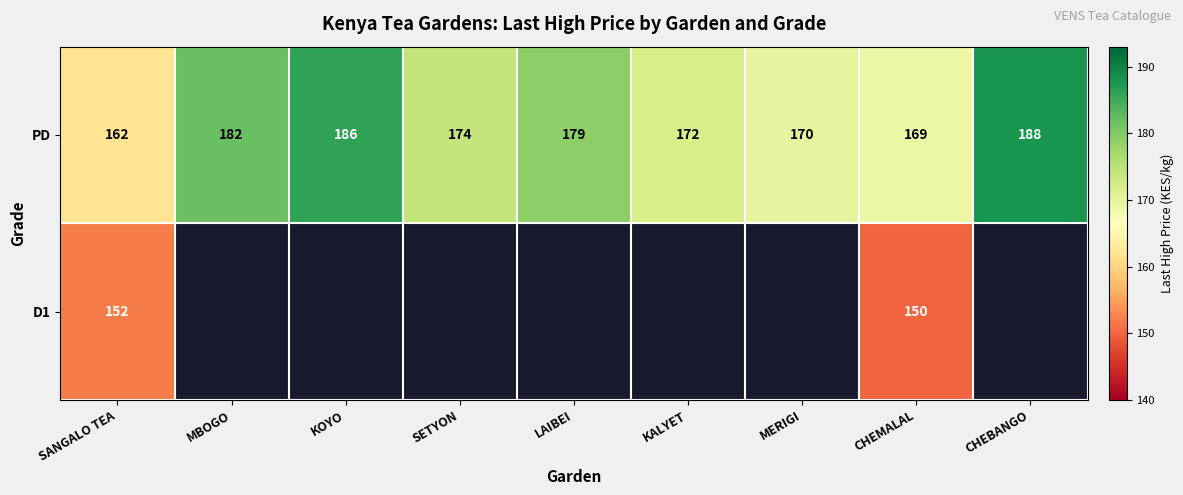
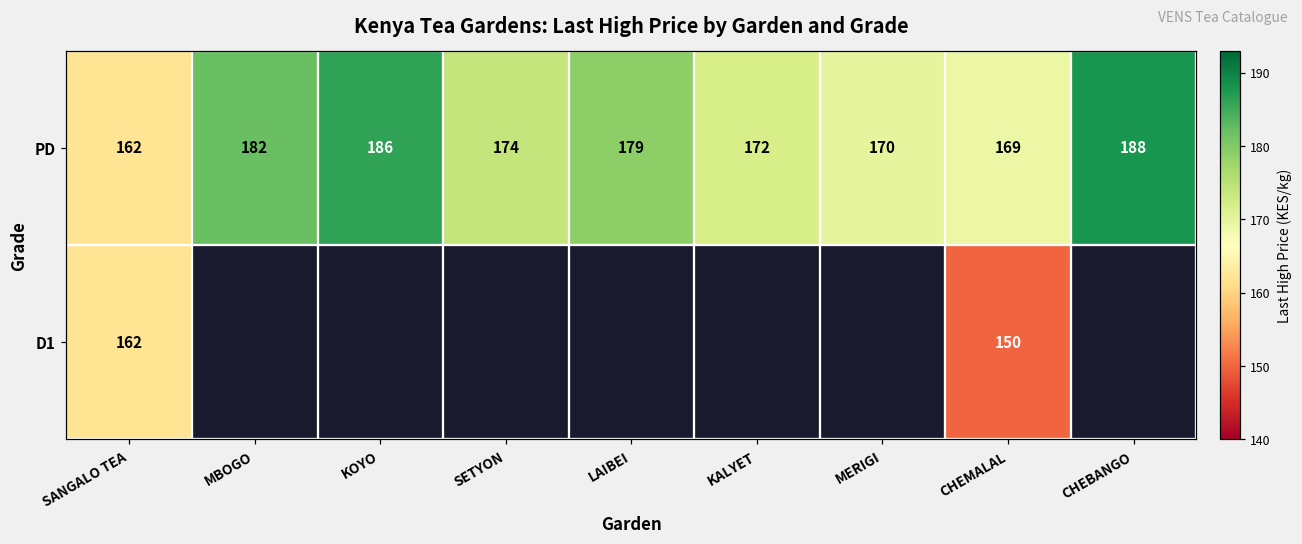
  {
    "PD": {
      "SANGALO TEA": 162,
      "MBOGO": 182,
      "KOYO": 186,
      "SETYON": 174,
      "LAIBEI": 179,
      "KALYET": 172,
      "MERIGI": 170,
      "CHEMALAL": 169,
      "CHEBANGO": 188
    },
    "D1": {
-     "SANGALO TEA": 152,
+     "SANGALO TEA": 162,
      "CHEMALAL": 150
    }
  }
